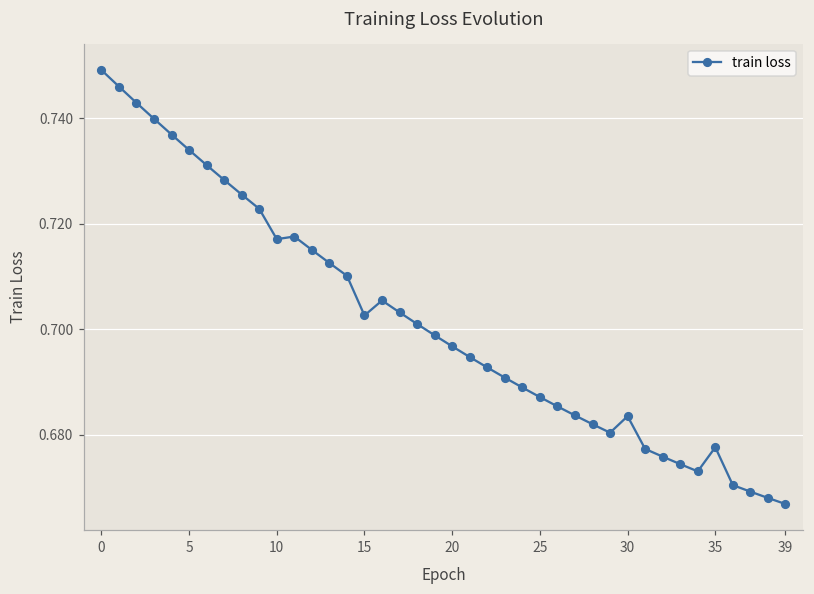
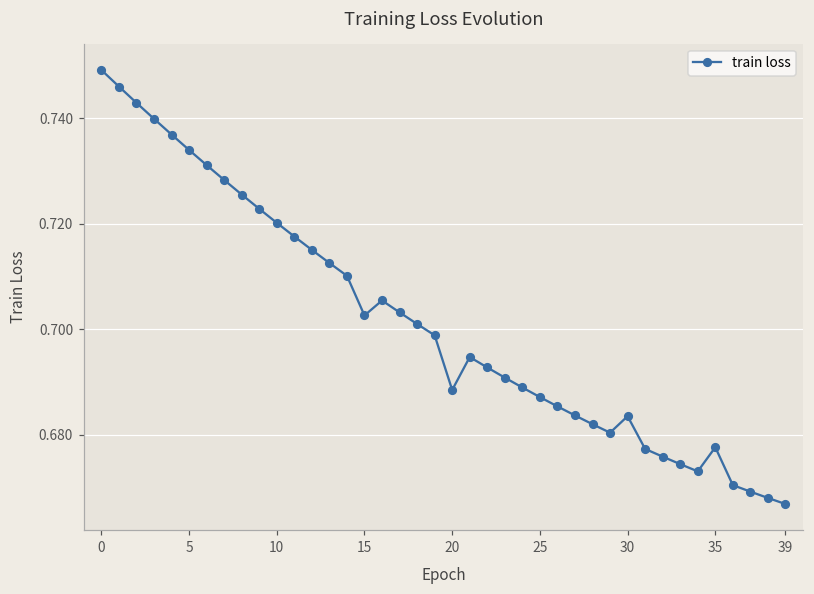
  {
    "0": 0.749,
    "5": 0.734,
-   "10": 0.717,
+   "10": 0.720,
    "15": 0.703,
-   "20": 0.697,
+   "20": 0.688,
    "25": 0.687,
    "30": 0.683,
    "35": 0.678,
    "39": 0.667
  }
